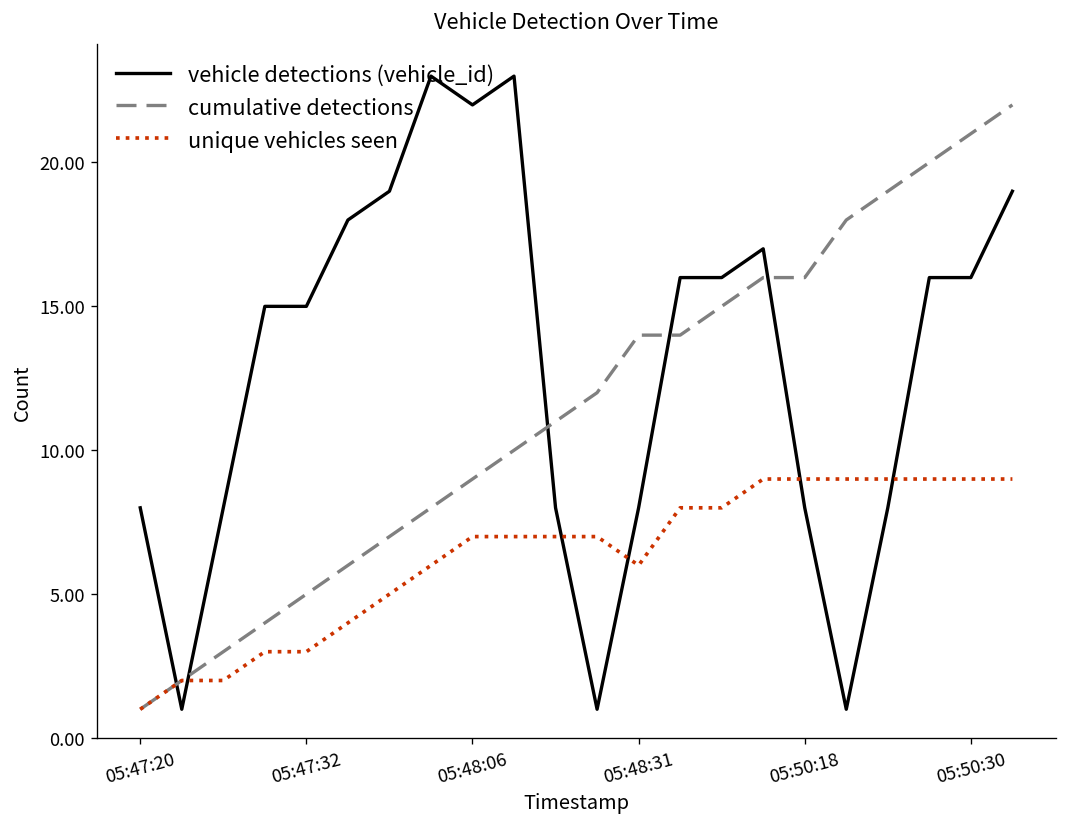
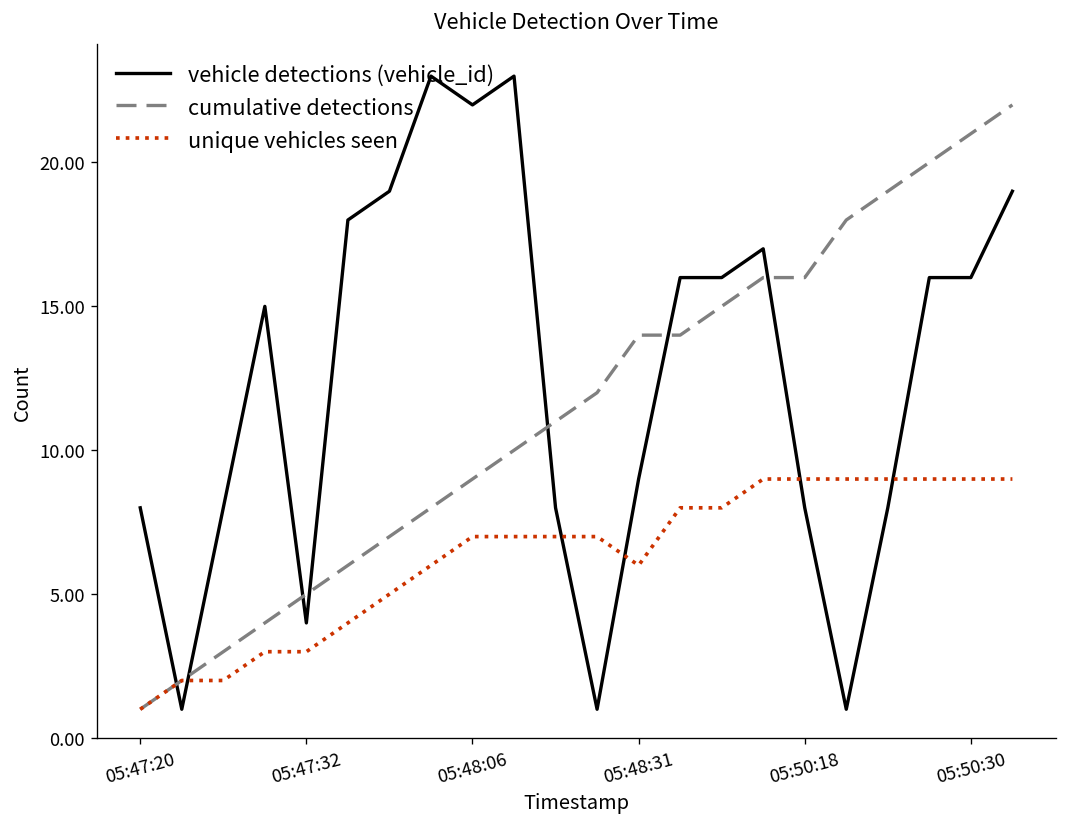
  {
    "vehicle detections (vehicle_id)": {
      "05:47:20": 8,
-     "05:47:32": 15,
-     "05:48:31": 8,
+     "05:47:32": 4,
+     "05:48:31": 9,
      "05:50:18": 8,
      "05:50:30": 16
    },
    "cumulative detections": {
      "05:47:32": 5,
      "05:48:31": 14,
      "05:50:18": 16,
      "05:50:30": 21
    },
    "unique vehicles seen": {
      "05:47:32": 3,
      "05:48:31": 6,
      "05:50:18": 9,
      "05:50:30": 9
    }
  }
